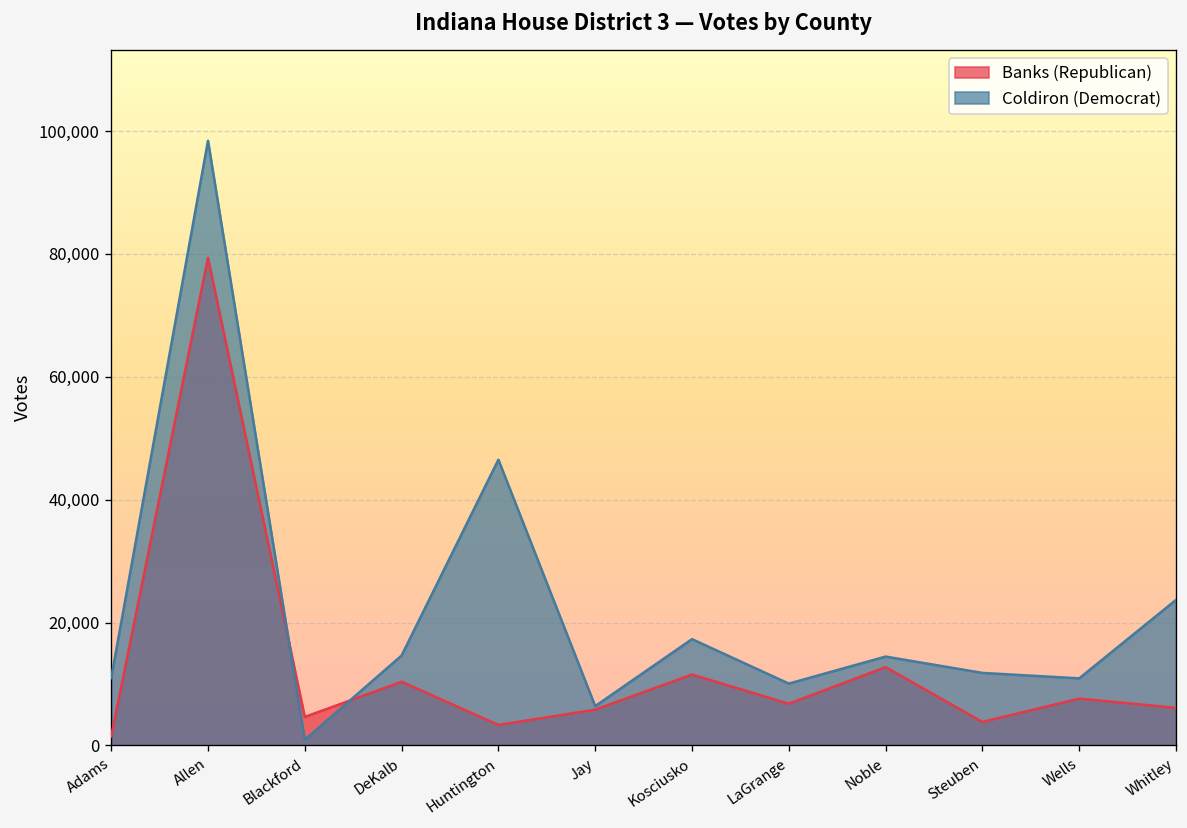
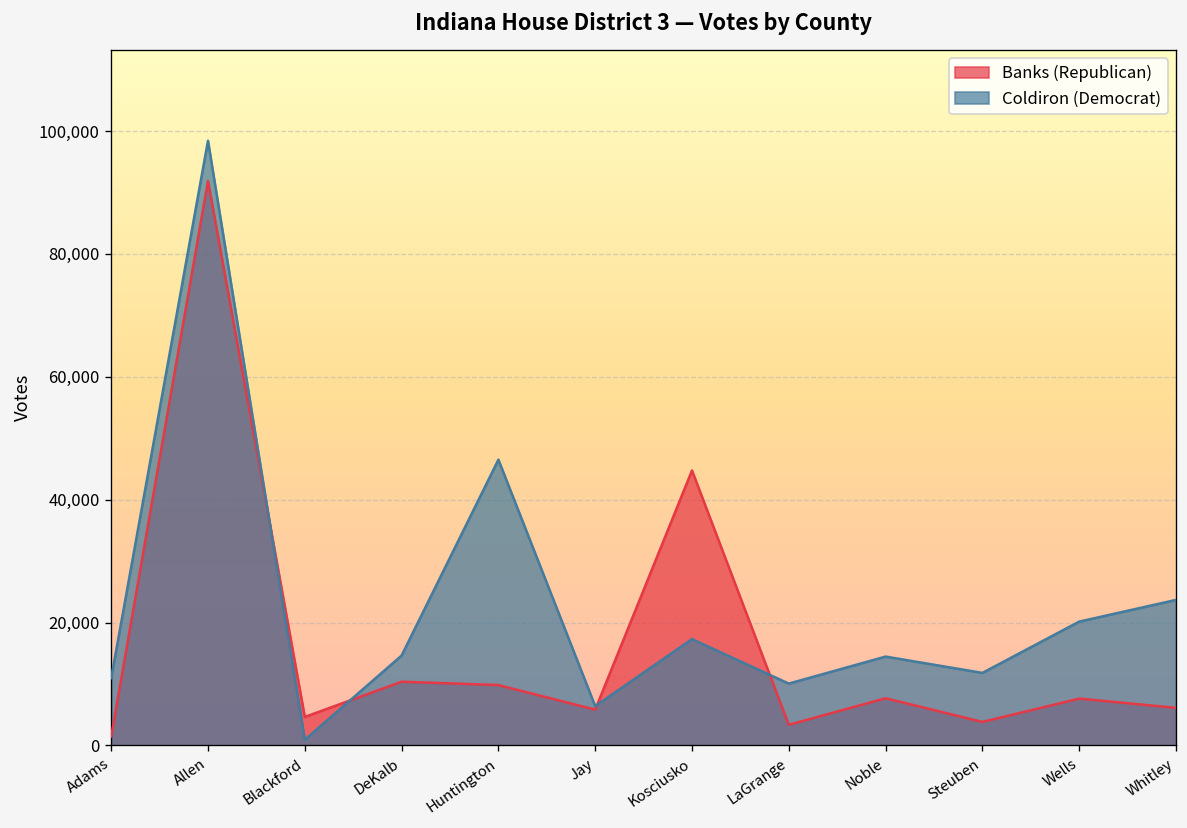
  {
    "Banks (Republican)": {
      "Adams": "1,000",
-     "Allen": "79,000",
+     "Allen": "92,000",
      "Blackford": "5,000",
      "DeKalb": "10,000",
-     "Huntington": "3,000",
+     "Huntington": "10,000",
      "Jay": "6,000",
-     "Kosciusko": "12,000",
-     "LaGrange": "7,000",
-     "Noble": "13,000",
+     "Kosciusko": "45,000",
+     "LaGrange": "3,000",
+     "Noble": "8,000",
      "Steuben": "4,000",
      "Wells": "8,000",
      "Whitley": "6,000"
    },
    "Coldiron (Democrat)": {
      "Adams": "11,000",
      "Allen": "98,000",
      "Blackford": "1,000",
      "DeKalb": "15,000",
      "Huntington": "47,000",
      "Jay": "6,000",
      "Kosciusko": "17,000",
      "LaGrange": "10,000",
      "Noble": "14,000",
      "Steuben": "12,000",
-     "Wells": "11,000",
+     "Wells": "20,000",
      "Whitley": "24,000"
    }
  }
